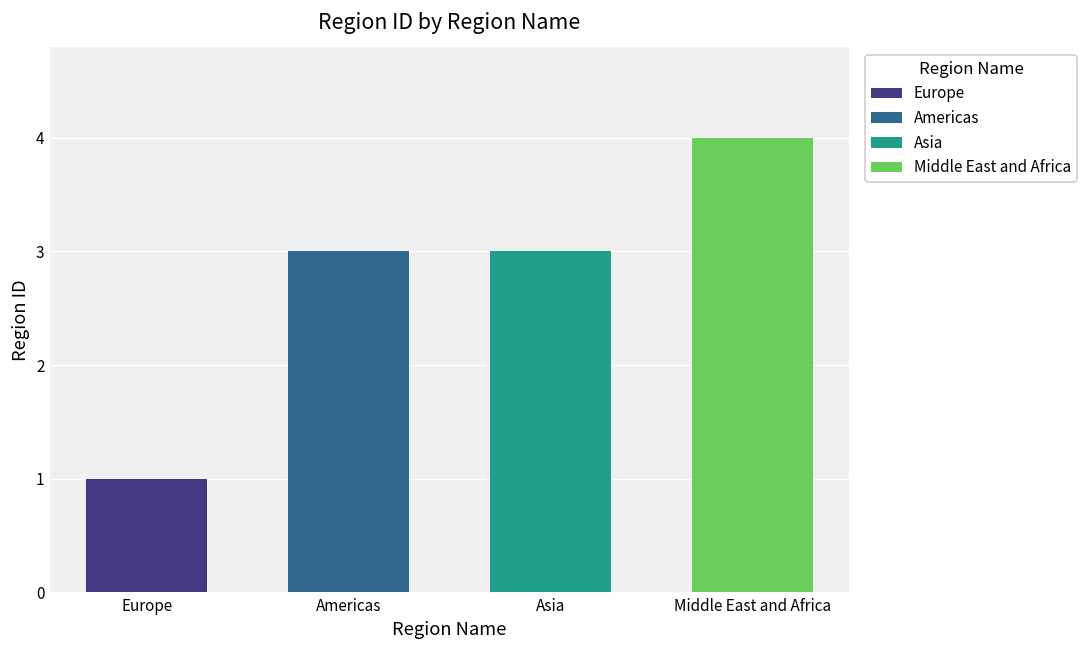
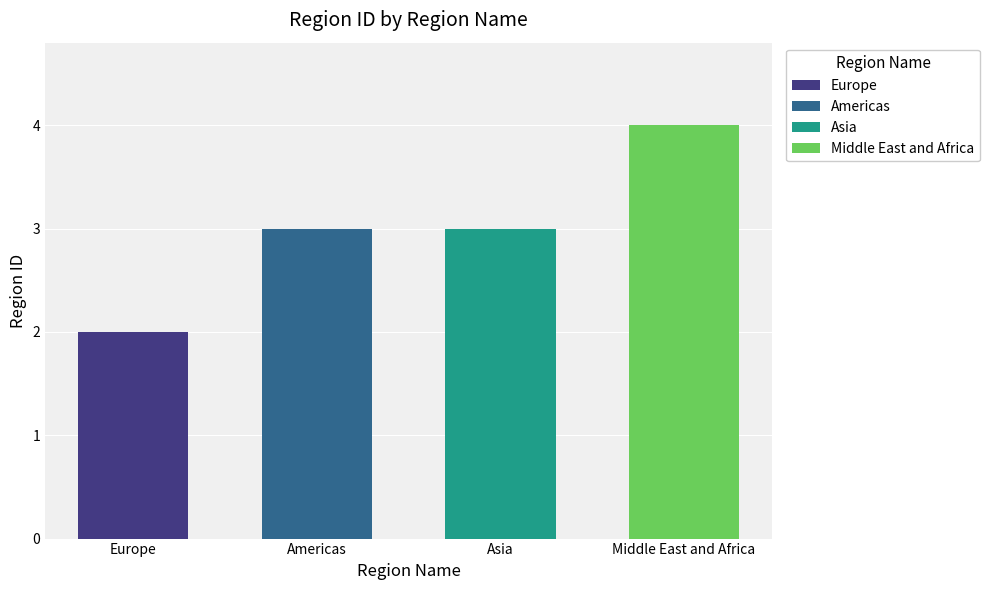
  {
-   "Europe": 1,
+   "Europe": 2,
    "Americas": 3,
    "Asia": 3,
    "Middle East and Africa": 4
  }
